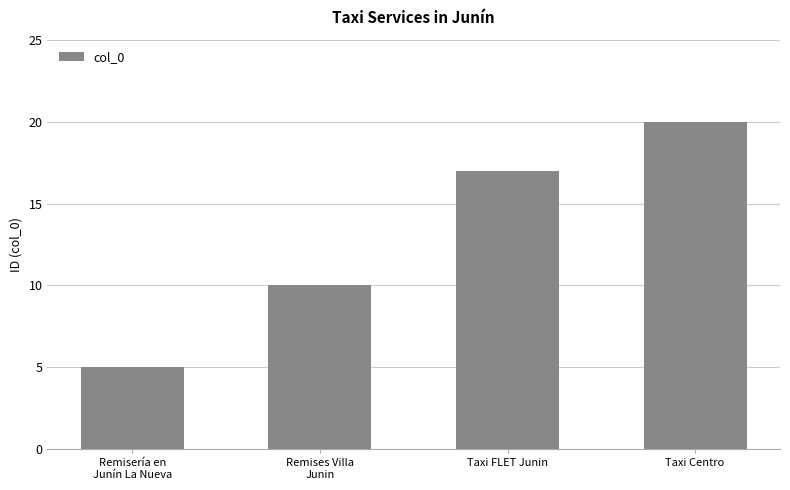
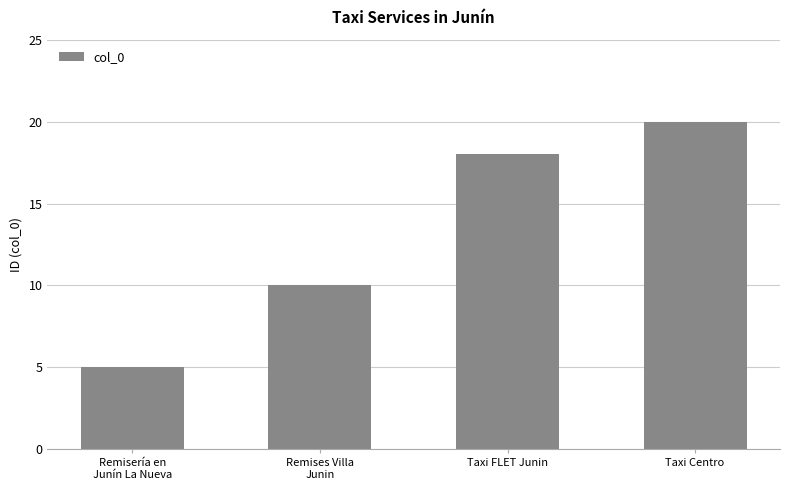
  {
    "Remisería en Junín La Nueva": 5,
    "Remises Villa Junin": 10,
-   "Taxi FLET Junin": 17,
+   "Taxi FLET Junin": 18,
    "Taxi Centro": 20
  }
